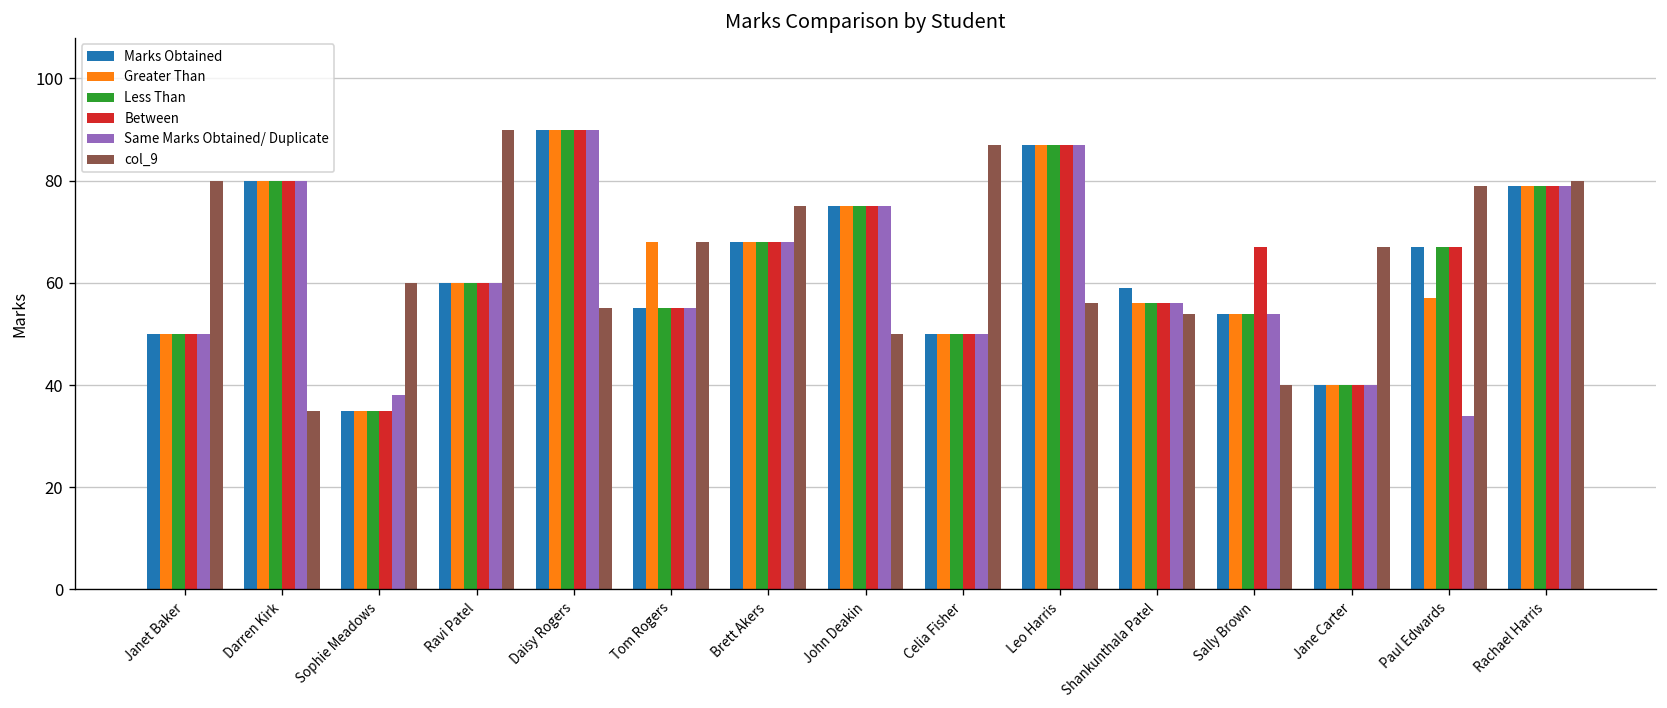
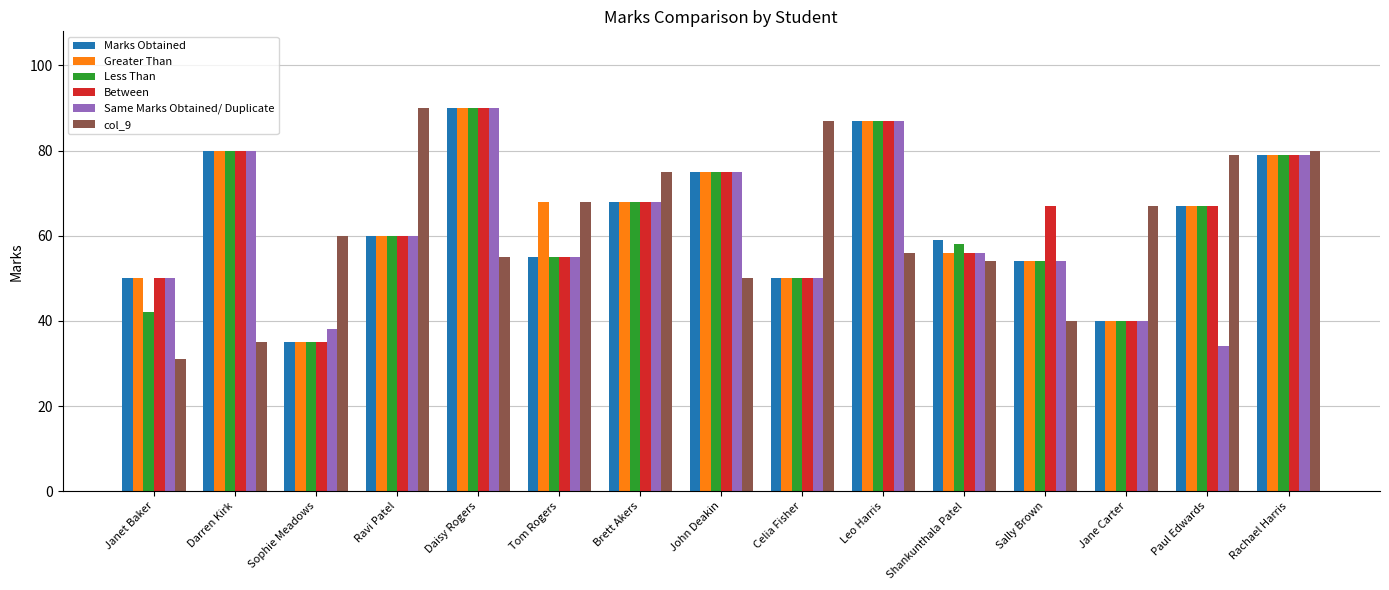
  {
    "Marks Obtained": {
      "Janet Baker": 50,
      "Darren Kirk": 80,
      "Sophie Meadows": 35,
      "Ravi Patel": 60,
      "Daisy Rogers": 90,
      "Tom Rogers": 55,
      "Brett Akers": 68,
      "John Deakin": 75,
      "Celia Fisher": 50,
      "Leo Harris": 87,
      "Shankunthala Patel": 59,
      "Sally Brown": 54,
      "Jane Carter": 40,
      "Paul Edwards": 67,
      "Rachael Harris": 79
    },
    "Greater Than": {
      "Janet Baker": 50,
      "Darren Kirk": 80,
      "Sophie Meadows": 35,
      "Ravi Patel": 60,
      "Daisy Rogers": 90,
      "Tom Rogers": 68,
      "Brett Akers": 68,
      "John Deakin": 75,
      "Celia Fisher": 50,
      "Leo Harris": 87,
      "Shankunthala Patel": 56,
      "Sally Brown": 54,
      "Jane Carter": 40,
-     "Paul Edwards": 57,
+     "Paul Edwards": 67,
      "Rachael Harris": 79
    },
    "Less Than": {
-     "Janet Baker": 50,
+     "Janet Baker": 42,
      "Darren Kirk": 80,
      "Sophie Meadows": 35,
      "Ravi Patel": 60,
      "Daisy Rogers": 90,
      "Tom Rogers": 55,
      "Brett Akers": 68,
      "John Deakin": 75,
      "Celia Fisher": 50,
      "Leo Harris": 87,
-     "Shankunthala Patel": 56,
+     "Shankunthala Patel": 58,
      "Sally Brown": 54,
      "Jane Carter": 40,
      "Paul Edwards": 67,
      "Rachael Harris": 79
    },
    "Between": {
      "Janet Baker": 50,
      "Darren Kirk": 80,
      "Sophie Meadows": 35,
      "Ravi Patel": 60,
      "Daisy Rogers": 90,
      "Tom Rogers": 55,
      "Brett Akers": 68,
      "John Deakin": 75,
      "Celia Fisher": 50,
      "Leo Harris": 87,
      "Shankunthala Patel": 56,
      "Sally Brown": 67,
      "Jane Carter": 40,
      "Paul Edwards": 67,
      "Rachael Harris": 79
    },
    "Same Marks Obtained/ Duplicate": {
      "Janet Baker": 50,
      "Darren Kirk": 80,
      "Sophie Meadows": 38,
      "Ravi Patel": 60,
      "Daisy Rogers": 90,
      "Tom Rogers": 55,
      "Brett Akers": 68,
      "John Deakin": 75,
      "Celia Fisher": 50,
      "Leo Harris": 87,
      "Shankunthala Patel": 56,
      "Sally Brown": 54,
      "Jane Carter": 40,
      "Paul Edwards": 34,
      "Rachael Harris": 79
    },
    "col_9": {
-     "Janet Baker": 80,
+     "Janet Baker": 31,
      "Darren Kirk": 35,
      "Sophie Meadows": 60,
      "Ravi Patel": 90,
      "Daisy Rogers": 55,
      "Tom Rogers": 68,
      "Brett Akers": 75,
      "John Deakin": 50,
      "Celia Fisher": 87,
      "Leo Harris": 56,
      "Shankunthala Patel": 54,
      "Sally Brown": 40,
      "Jane Carter": 67,
      "Paul Edwards": 79,
      "Rachael Harris": 80
    }
  }
